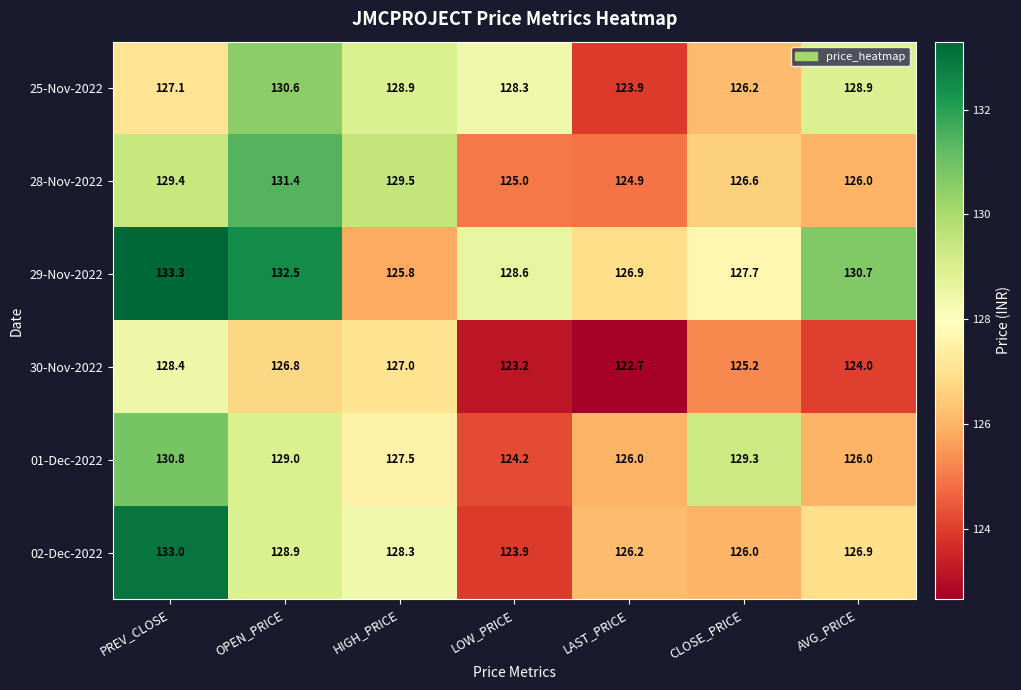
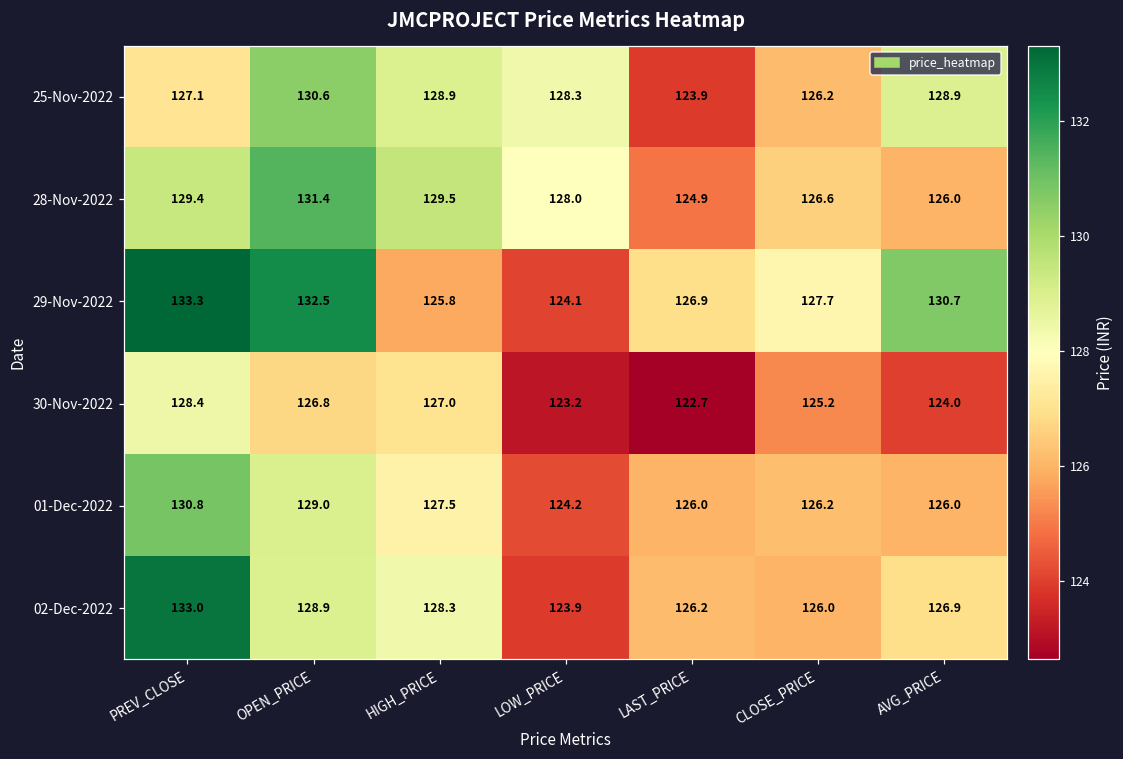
  {
    "25-Nov-2022": {
      "PREV_CLOSE": 127.1,
      "OPEN_PRICE": 130.6,
      "HIGH_PRICE": 128.9,
      "LOW_PRICE": 128.3,
      "LAST_PRICE": 123.9,
      "CLOSE_PRICE": 126.2,
      "AVG_PRICE": 128.9
    },
    "28-Nov-2022": {
      "PREV_CLOSE": 129.4,
      "OPEN_PRICE": 131.4,
      "HIGH_PRICE": 129.5,
-     "LOW_PRICE": 125.0,
+     "LOW_PRICE": 128.0,
      "LAST_PRICE": 124.9,
      "CLOSE_PRICE": 126.6,
      "AVG_PRICE": 126.0
    },
    "29-Nov-2022": {
      "PREV_CLOSE": 133.3,
      "OPEN_PRICE": 132.5,
      "HIGH_PRICE": 125.8,
-     "LOW_PRICE": 128.6,
+     "LOW_PRICE": 124.1,
      "LAST_PRICE": 126.9,
      "CLOSE_PRICE": 127.7,
      "AVG_PRICE": 130.7
    },
    "30-Nov-2022": {
      "PREV_CLOSE": 128.4,
      "OPEN_PRICE": 126.8,
      "HIGH_PRICE": 127.0,
      "LOW_PRICE": 123.2,
      "LAST_PRICE": 122.7,
      "CLOSE_PRICE": 125.2,
      "AVG_PRICE": 124.0
    },
    "01-Dec-2022": {
      "PREV_CLOSE": 130.8,
      "OPEN_PRICE": 129.0,
      "HIGH_PRICE": 127.5,
      "LOW_PRICE": 124.2,
      "LAST_PRICE": 126.0,
-     "CLOSE_PRICE": 129.3,
+     "CLOSE_PRICE": 126.2,
      "AVG_PRICE": 126.0
    },
    "02-Dec-2022": {
      "PREV_CLOSE": 133.0,
      "OPEN_PRICE": 128.9,
      "HIGH_PRICE": 128.3,
      "LOW_PRICE": 123.9,
      "LAST_PRICE": 126.2,
      "CLOSE_PRICE": 126.0,
      "AVG_PRICE": 126.9
    }
  }
